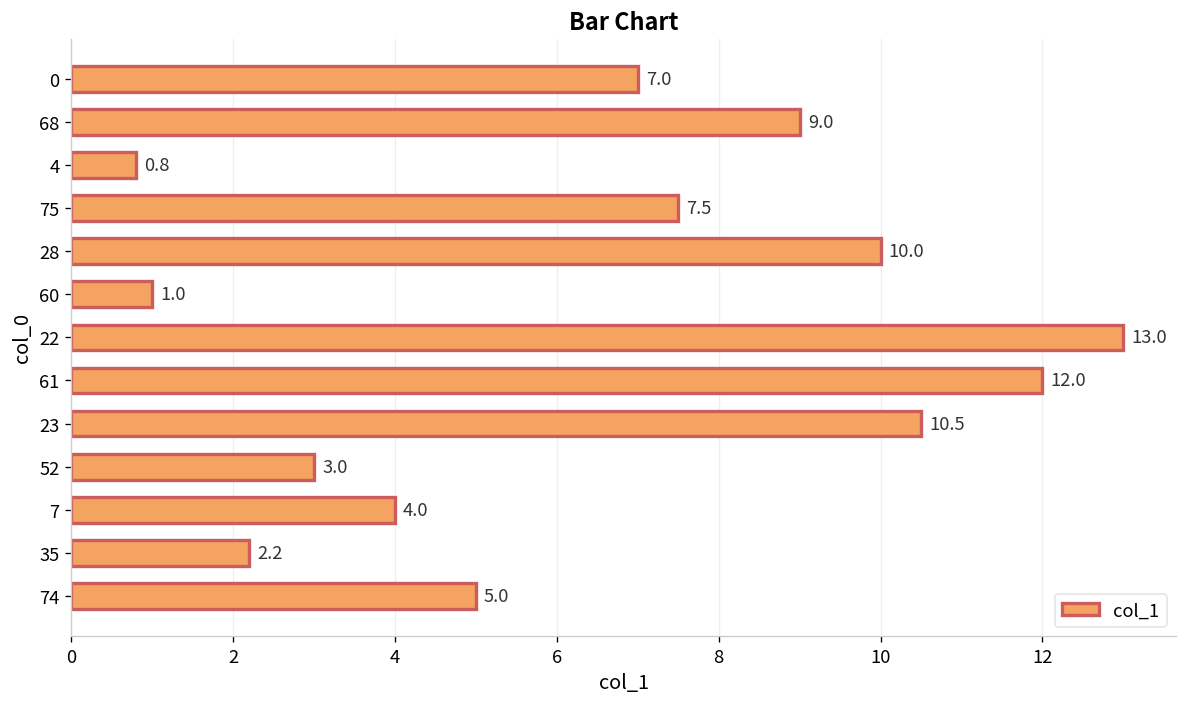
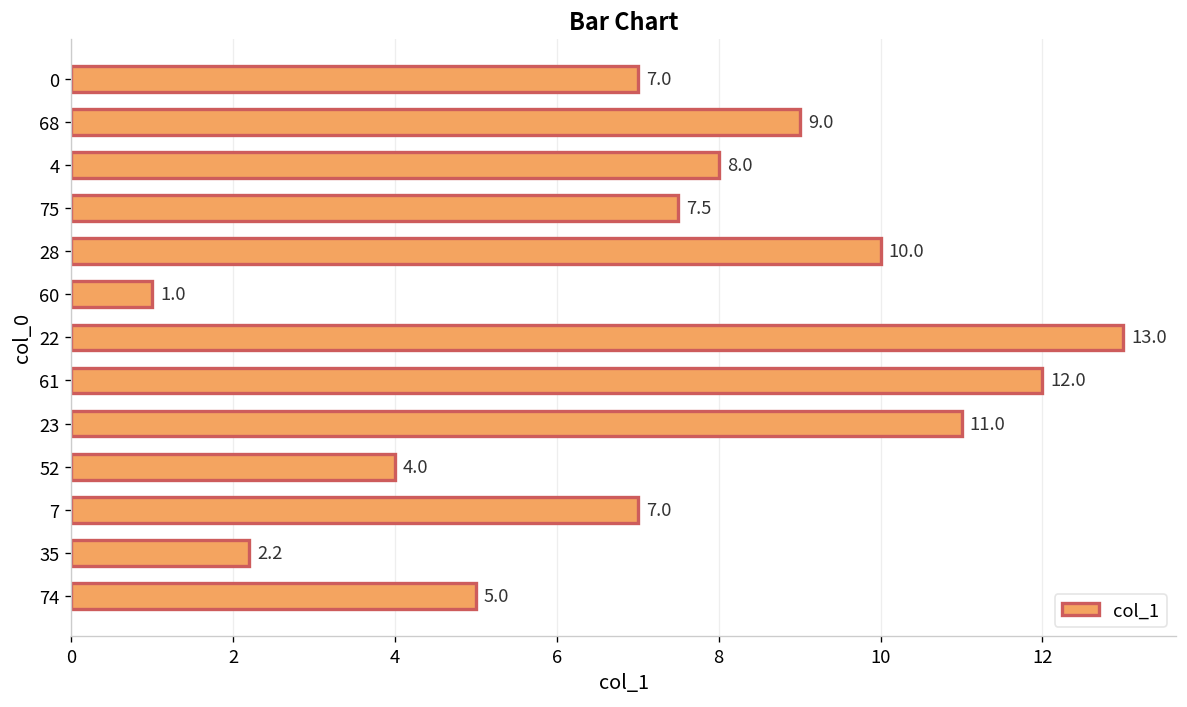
  {
    "0": 7.0,
    "68": 9.0,
-   "4": 0.8,
+   "4": 8.0,
    "75": 7.5,
    "28": 10.0,
    "60": 1.0,
    "22": 13.0,
    "61": 12.0,
-   "23": 10.5,
-   "52": 3.0,
-   "7": 4.0,
+   "23": 11.0,
+   "52": 4.0,
+   "7": 7.0,
    "35": 2.2,
    "74": 5.0
  }
